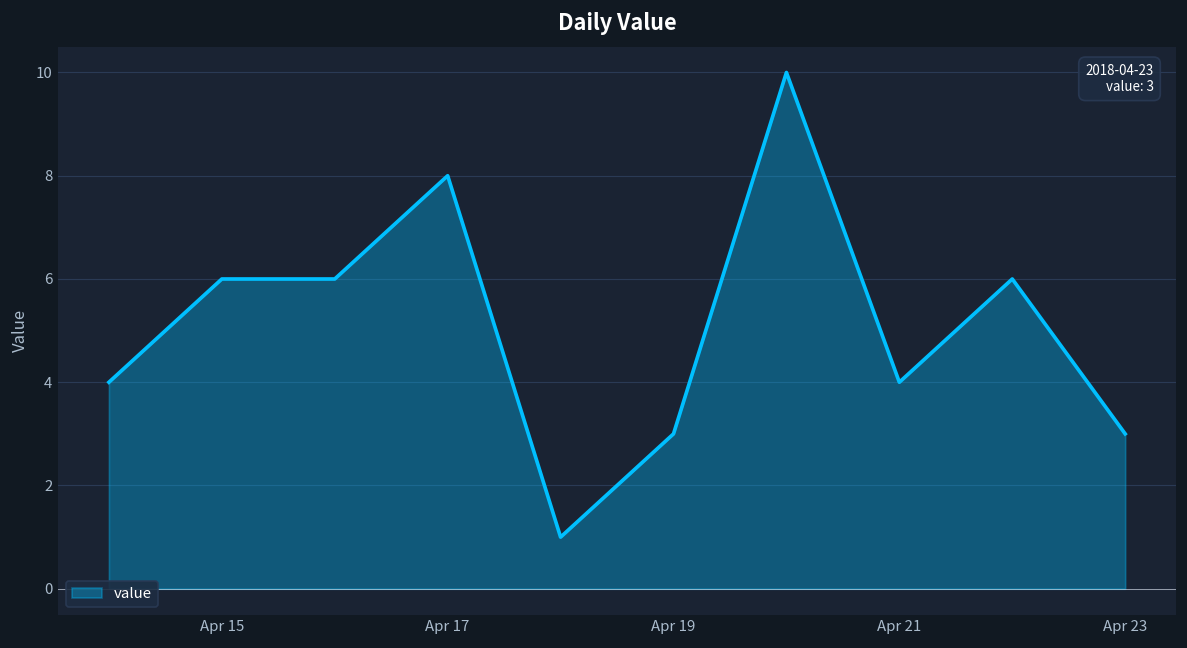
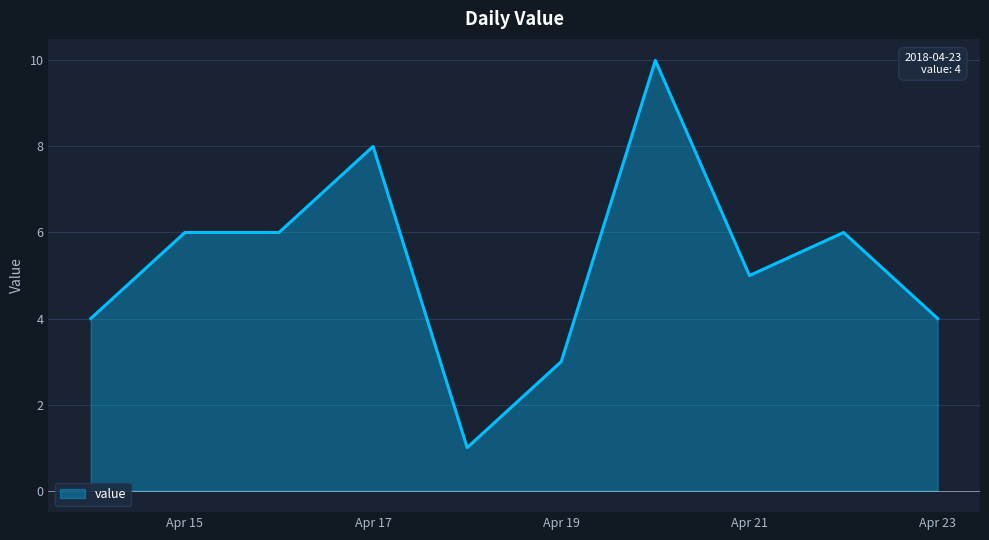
  {
-   "Apr 21": 4,
-   "Apr 23": 3
+   "Apr 21": 5,
+   "Apr 23": 4
  }
